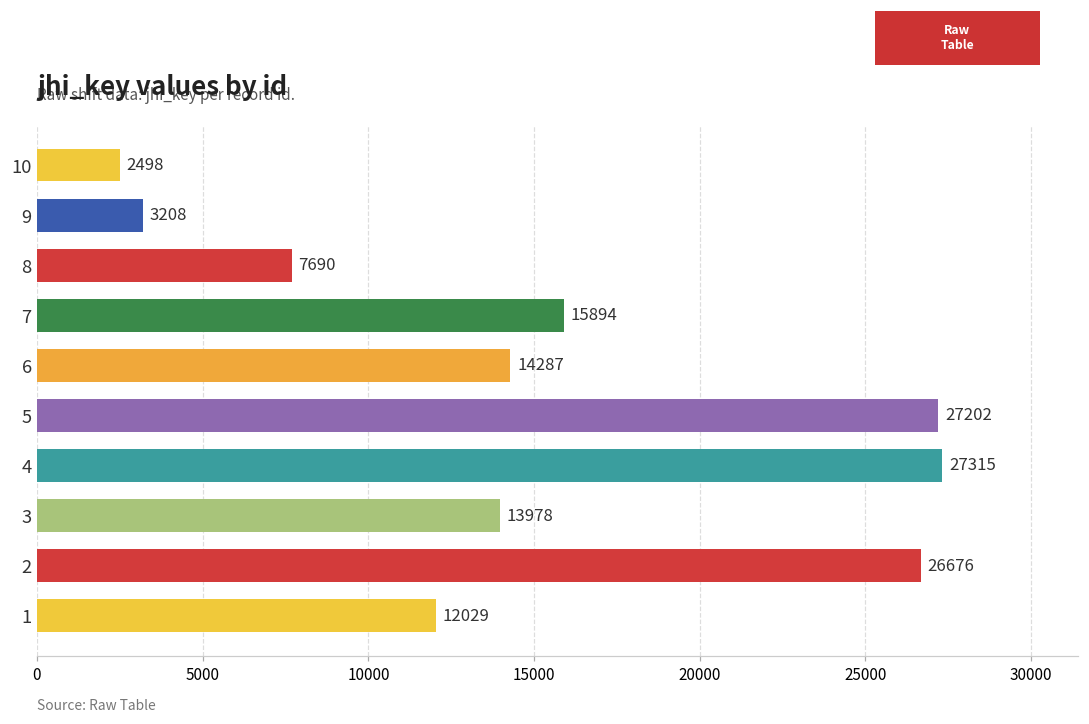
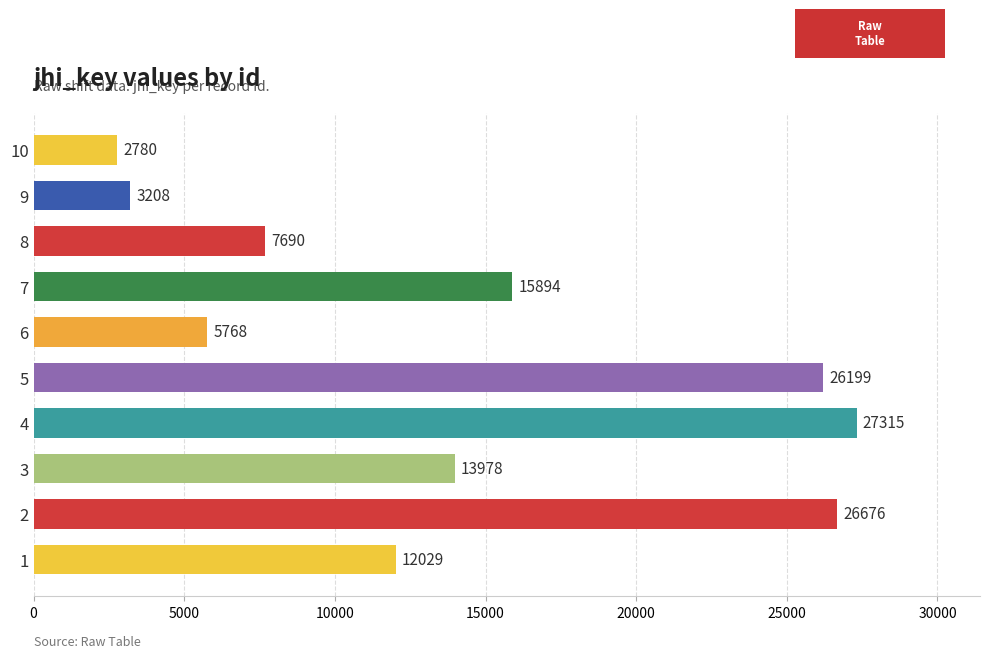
  {
-   "10": 2498,
+   "10": 2780,
    "9": 3208,
    "8": 7690,
    "7": 15894,
-   "6": 14287,
-   "5": 27202,
+   "6": 5768,
+   "5": 26199,
    "4": 27315,
    "3": 13978,
    "2": 26676,
    "1": 12029
  }
